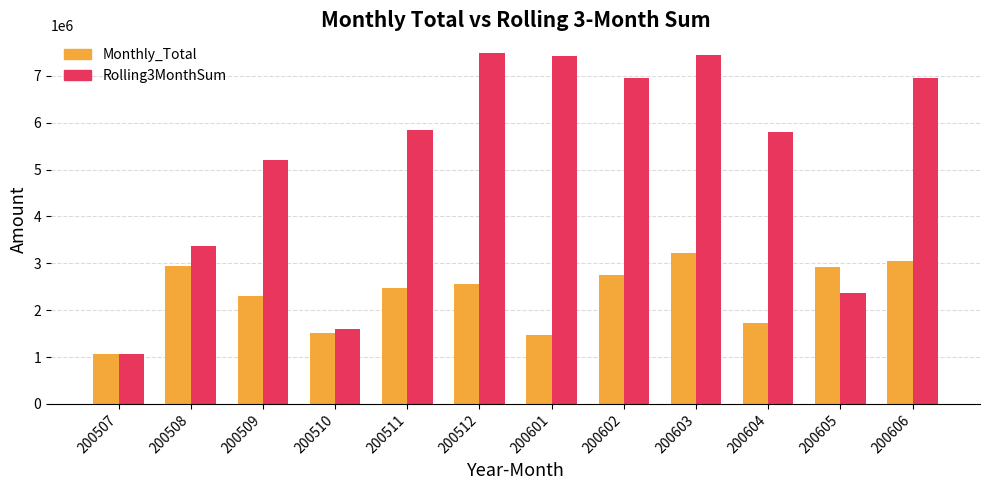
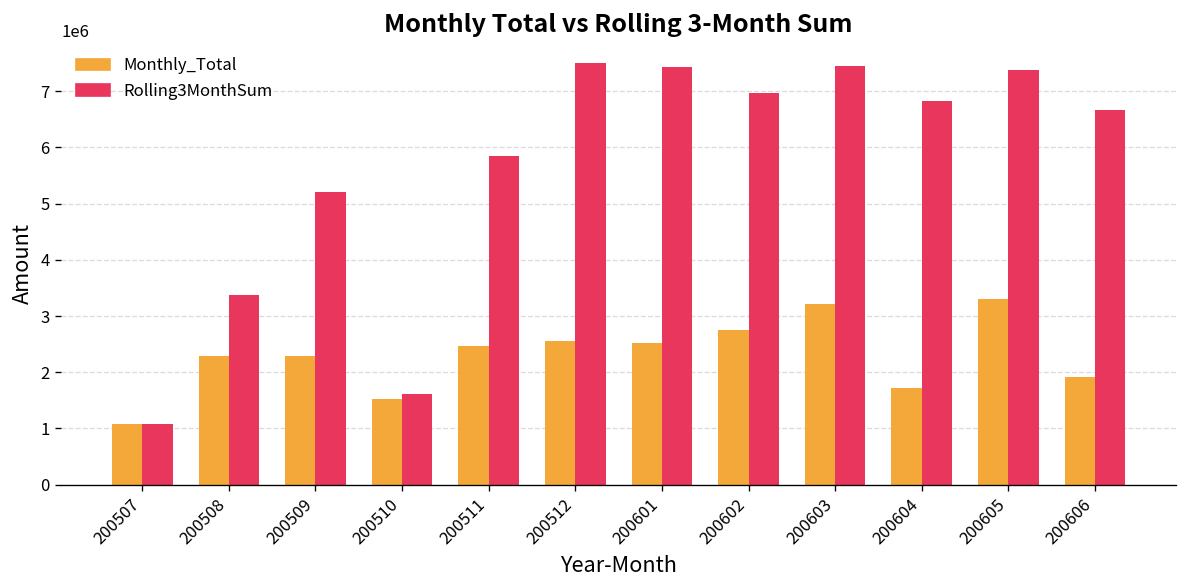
  {
    "Monthly_Total": {
      "200507": 1100000,
-     "200508": 3000000,
+     "200508": 2300000,
      "200509": 2300000,
      "200510": 1500000,
      "200511": 2500000,
      "200512": 2600000,
-     "200601": 1500000,
+     "200601": 2500000,
      "200602": 2700000,
      "200603": 3200000,
      "200604": 1700000,
-     "200605": 2900000,
-     "200606": 3100000
+     "200605": 3300000,
+     "200606": 1900000
    },
    "Rolling3MonthSum": {
      "200507": 1100000,
      "200508": 3400000,
      "200509": 5200000,
      "200510": 1600000,
      "200511": 5800000,
      "200512": 7500000,
      "200601": 7400000,
      "200602": 7000000,
      "200603": 7400000,
-     "200604": 5800000,
-     "200605": 2400000,
-     "200606": 6900000
+     "200604": 6800000,
+     "200605": 7400000,
+     "200606": 6700000
    }
  }
